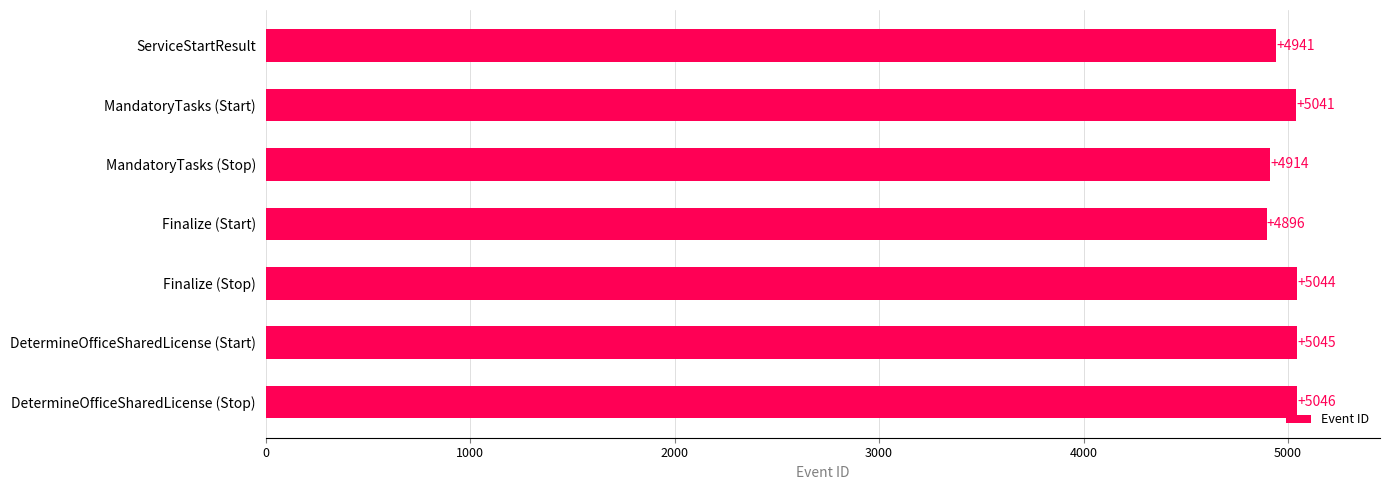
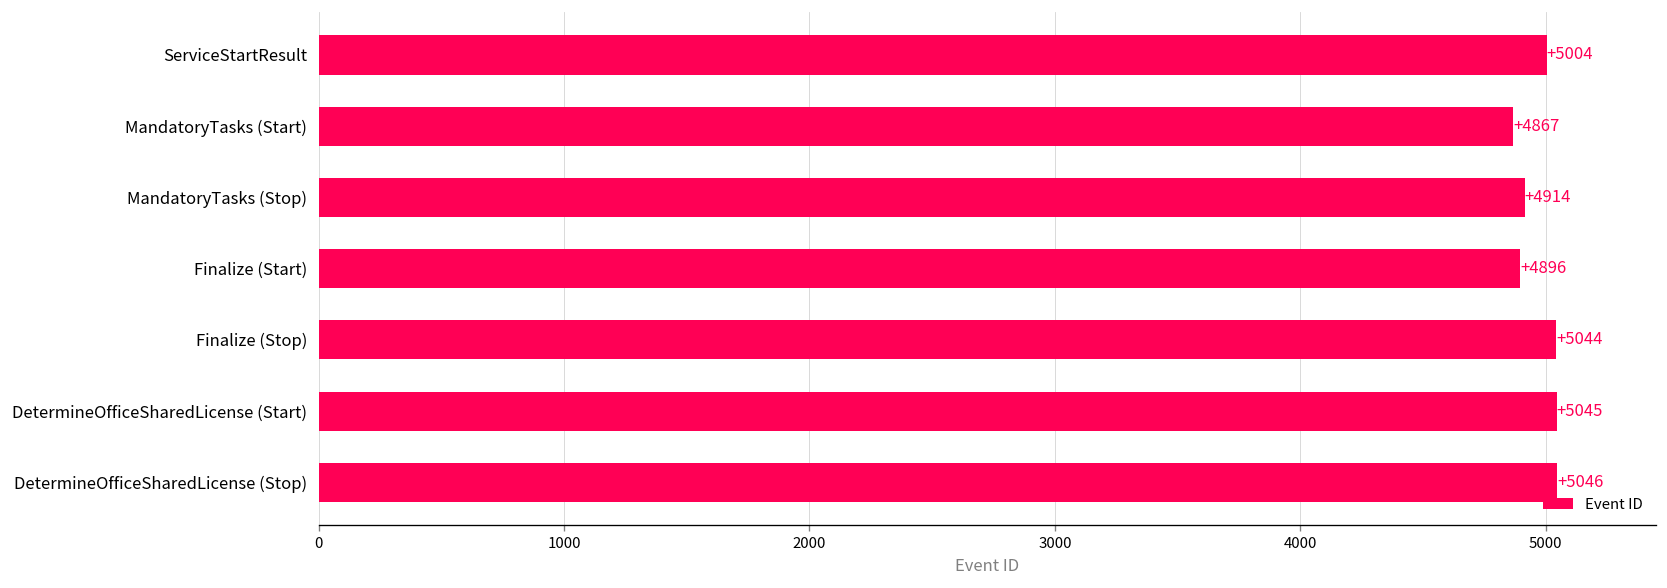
  {
-   "ServiceStartResult": "+4941",
-   "MandatoryTasks (Start)": "+5041",
+   "ServiceStartResult": "+5004",
+   "MandatoryTasks (Start)": "+4867",
    "MandatoryTasks (Stop)": "+4914",
    "Finalize (Start)": "+4896",
    "Finalize (Stop)": "+5044",
    "DetermineOfficeSharedLicense (Start)": "+5045",
    "DetermineOfficeSharedLicense (Stop)": "+5046"
  }
